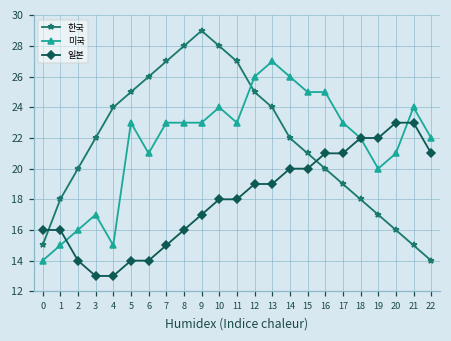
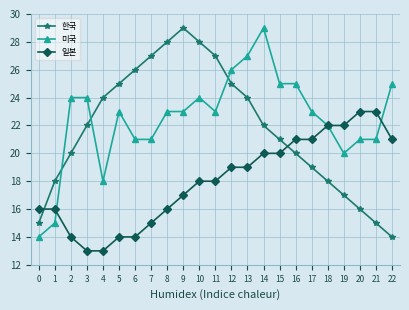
  {
    "미국": {
      "0": 14,
      "1": 15,
-     "2": 16,
-     "3": 17,
-     "4": 15,
+     "2": 24,
+     "3": 24,
+     "4": 18,
      "5": 23,
      "6": 21,
-     "7": 23,
+     "7": 21,
      "8": 23,
      "9": 23,
      "10": 24,
      "11": 23,
      "12": 26,
      "13": 27,
-     "14": 26,
+     "14": 29,
      "15": 25,
      "16": 25,
      "17": 23,
      "19": 20,
      "20": 21,
-     "21": 24,
-     "22": 22
+     "21": 21,
+     "22": 25
    }
  }
